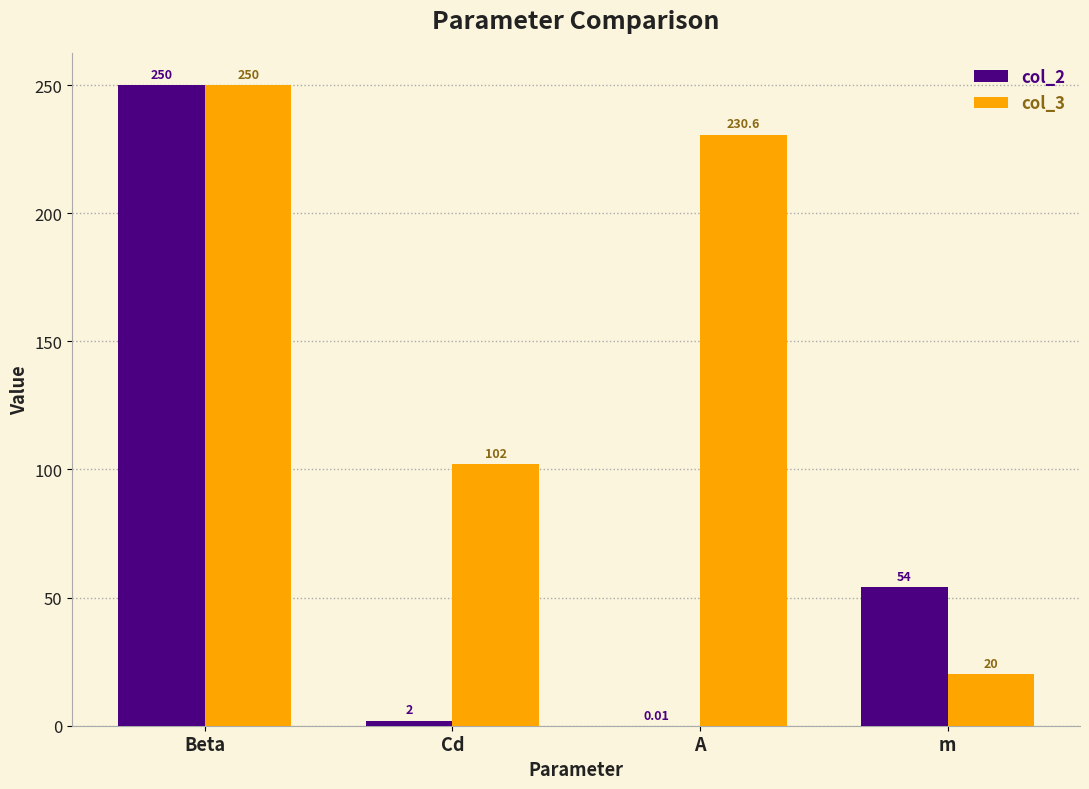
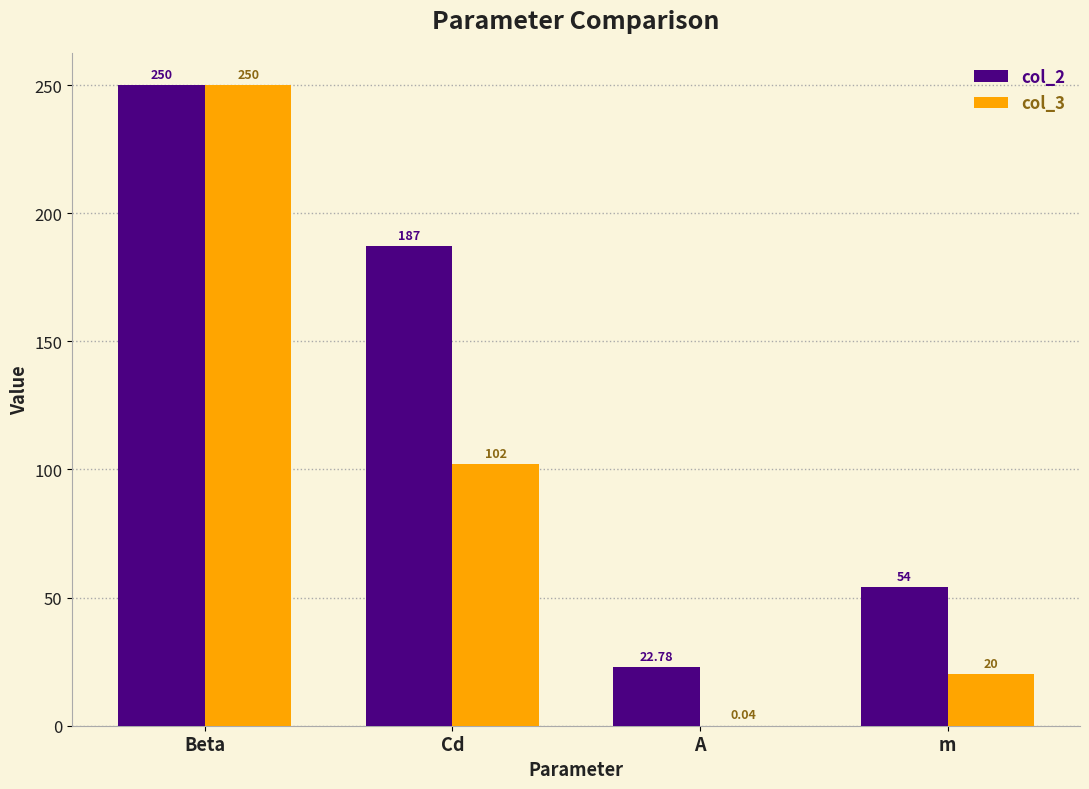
  {
    "col_2": {
      "Beta": 250,
-     "Cd": 2,
-     "A": 0.01,
+     "Cd": 187,
+     "A": 22.78,
      "m": 54
    },
    "col_3": {
      "Beta": 250,
      "Cd": 102,
-     "A": 230.6,
+     "A": 0.04,
      "m": 20
    }
  }
